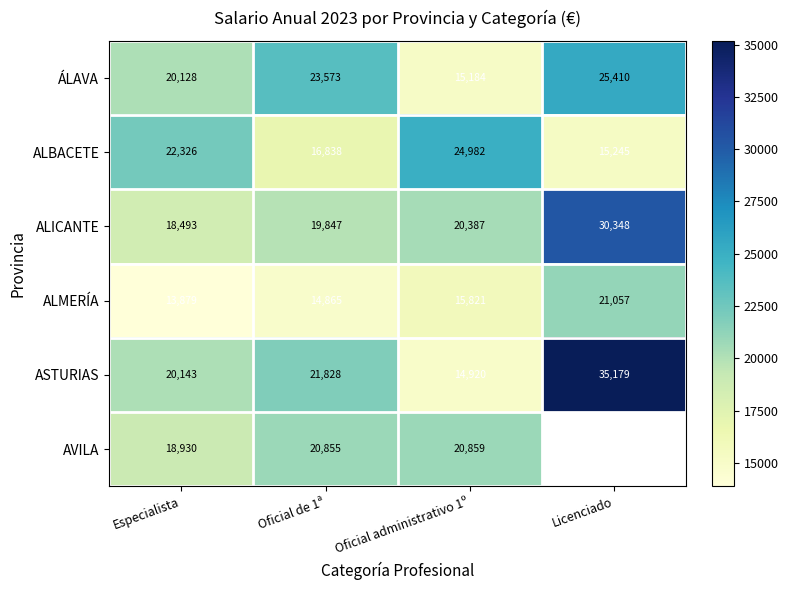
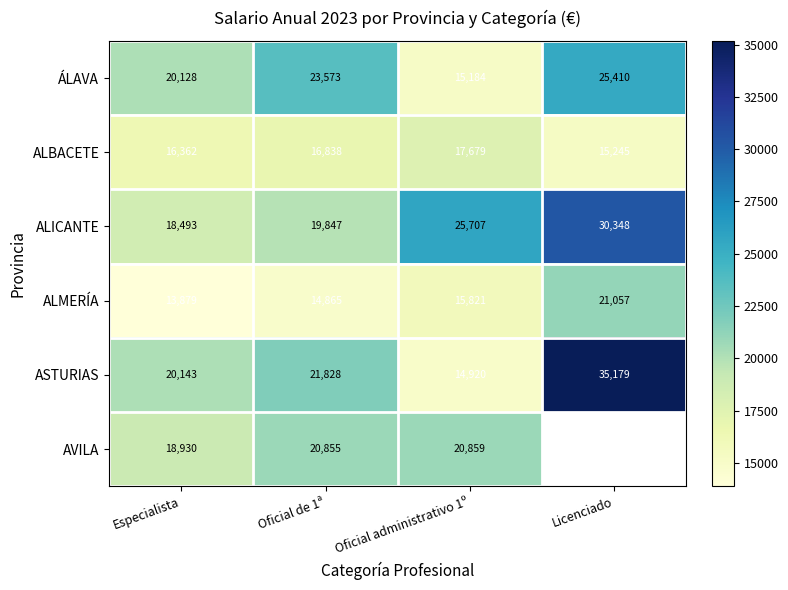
  {
    "ÁLAVA": {
      "Especialista": "20,128",
      "Oficial de 1ª": "23,573",
      "Oficial administrativo 1º": "15,184",
      "Licenciado": "25,410"
    },
    "ALBACETE": {
-     "Especialista": "22,326",
+     "Especialista": "16,362",
      "Oficial de 1ª": "16,838",
-     "Oficial administrativo 1º": "24,982",
+     "Oficial administrativo 1º": "17,679",
      "Licenciado": "15,245"
    },
    "ALICANTE": {
      "Especialista": "18,493",
      "Oficial de 1ª": "19,847",
-     "Oficial administrativo 1º": "20,387",
+     "Oficial administrativo 1º": "25,707",
      "Licenciado": "30,348"
    },
    "ALMERÍA": {
      "Oficial de 1ª": "14,865",
      "Oficial administrativo 1º": "15,821",
      "Licenciado": "21,057"
    },
    "ASTURIAS": {
      "Especialista": "20,143",
      "Oficial de 1ª": "21,828",
      "Oficial administrativo 1º": "14,920",
      "Licenciado": "35,179"
    },
    "AVILA": {
      "Especialista": "18,930",
      "Oficial de 1ª": "20,855",
      "Oficial administrativo 1º": "20,859"
    }
  }
